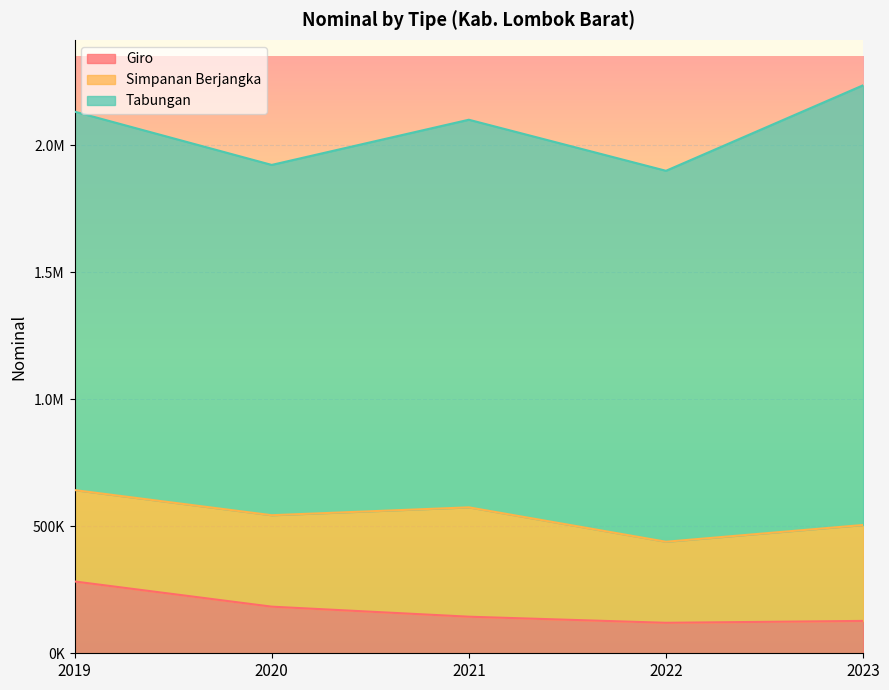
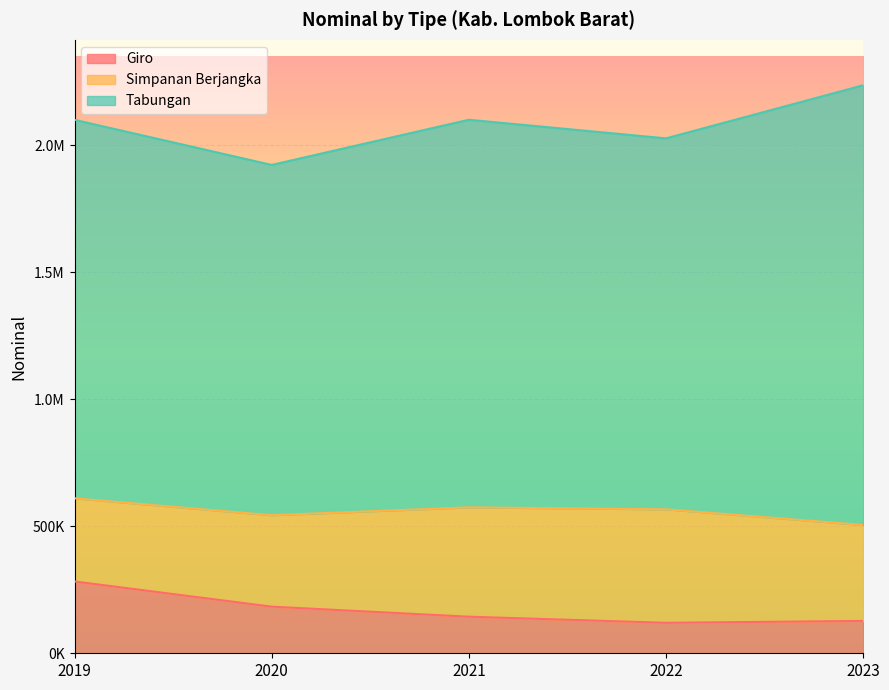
  {
    "Giro": {
      "2019": 280000,
      "2020": 180000,
      "2021": 140000,
      "2022": 120000,
      "2023": 130000
    },
    "Simpanan Berjangka": {
-     "2019": 360000,
+     "2019": 330000,
      "2020": 360000,
      "2021": 430000,
-     "2022": 320000,
+     "2022": 450000,
      "2023": 380000
    },
    "Tabungan": {
      "2019": 1490000,
      "2020": 1380000,
      "2021": 1530000,
      "2022": 1460000,
      "2023": 1730000
    }
  }
